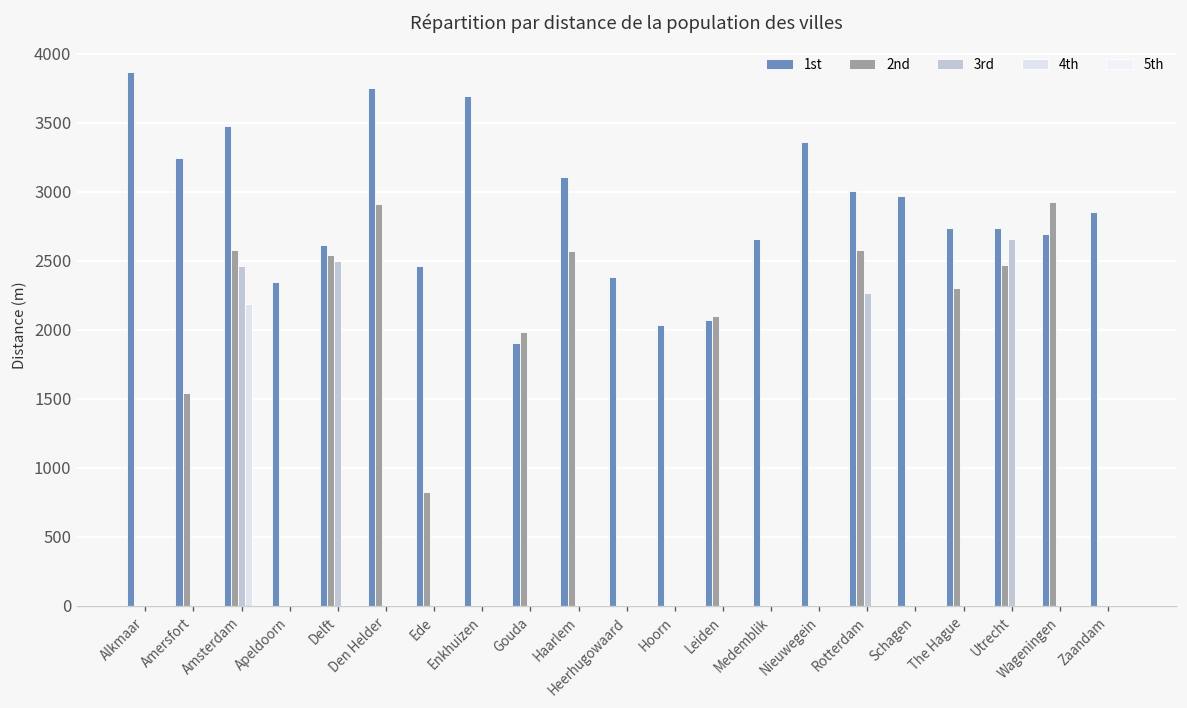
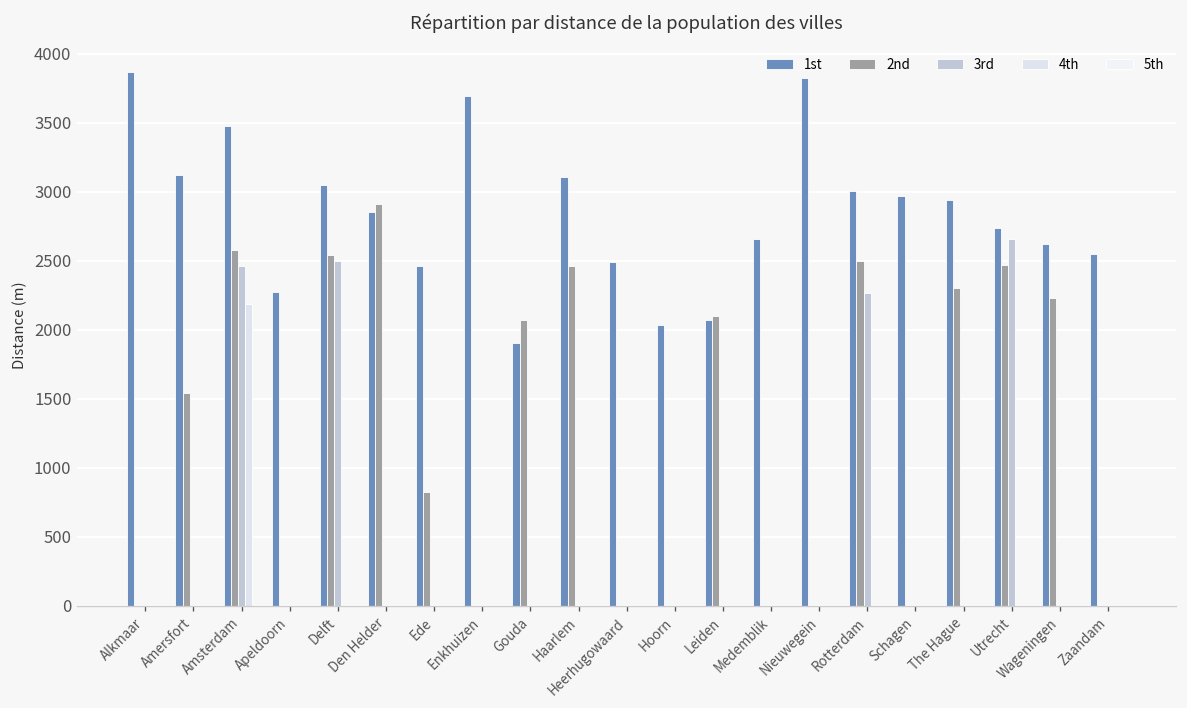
  {
    "1st": {
      "Alkmaar": 3860,
-     "Amersfort": 3240,
+     "Amersfort": 3120,
      "Amsterdam": 3480,
-     "Apeldoorn": 2340,
-     "Delft": 2620,
-     "Den Helder": 3750,
+     "Apeldoorn": 2270,
+     "Delft": 3040,
+     "Den Helder": 2850,
      "Ede": 2460,
      "Enkhuizen": 3690,
      "Gouda": 1900,
      "Haarlem": 3110,
-     "Heerhugowaard": 2380,
+     "Heerhugowaard": 2490,
      "Hoorn": 2040,
      "Leiden": 2070,
      "Medemblik": 2650,
-     "Nieuwegein": 3360,
+     "Nieuwegein": 3820,
      "Rotterdam": 3010,
      "Schagen": 2960,
-     "The Hague": 2730,
+     "The Hague": 2940,
      "Utrecht": 2730,
-     "Wageningen": 2690,
-     "Zaandam": 2850
+     "Wageningen": 2620,
+     "Zaandam": 2540
    },
    "2nd": {
      "Alkmaar": 0,
      "Amersfort": 1540,
      "Amsterdam": 2580,
      "Apeldoorn": 0,
      "Delft": 2540,
      "Den Helder": 2910,
      "Ede": 830,
      "Enkhuizen": 0,
-     "Gouda": 1980,
-     "Haarlem": 2570,
+     "Gouda": 2070,
+     "Haarlem": 2460,
      "Heerhugowaard": 0,
      "Hoorn": 0,
      "Leiden": 2100,
      "Medemblik": 0,
      "Nieuwegein": 0,
-     "Rotterdam": 2580,
+     "Rotterdam": 2500,
      "Schagen": 0,
      "The Hague": 2300,
      "Utrecht": 2470,
-     "Wageningen": 2920,
+     "Wageningen": 2230,
      "Zaandam": 0
    }
  }
